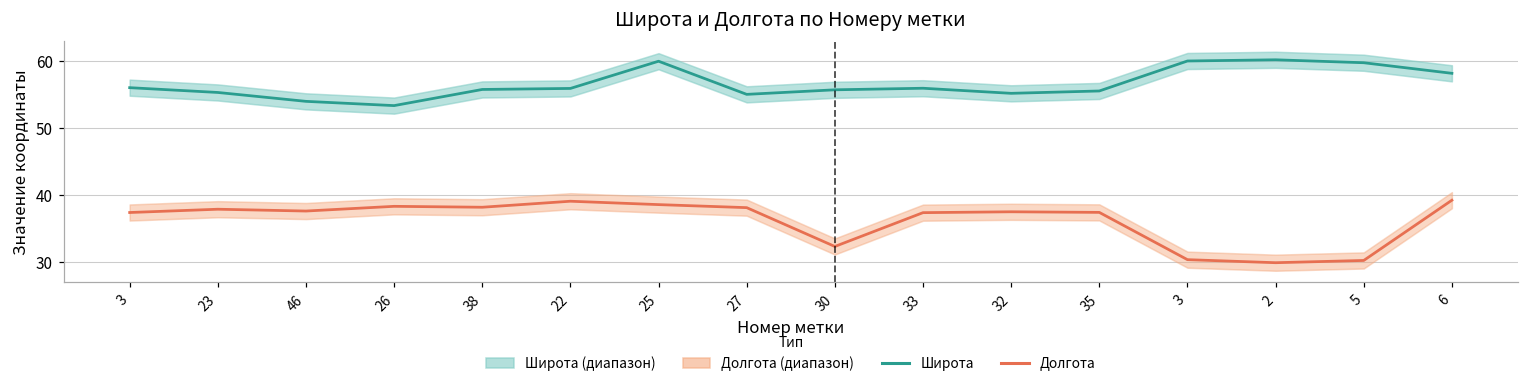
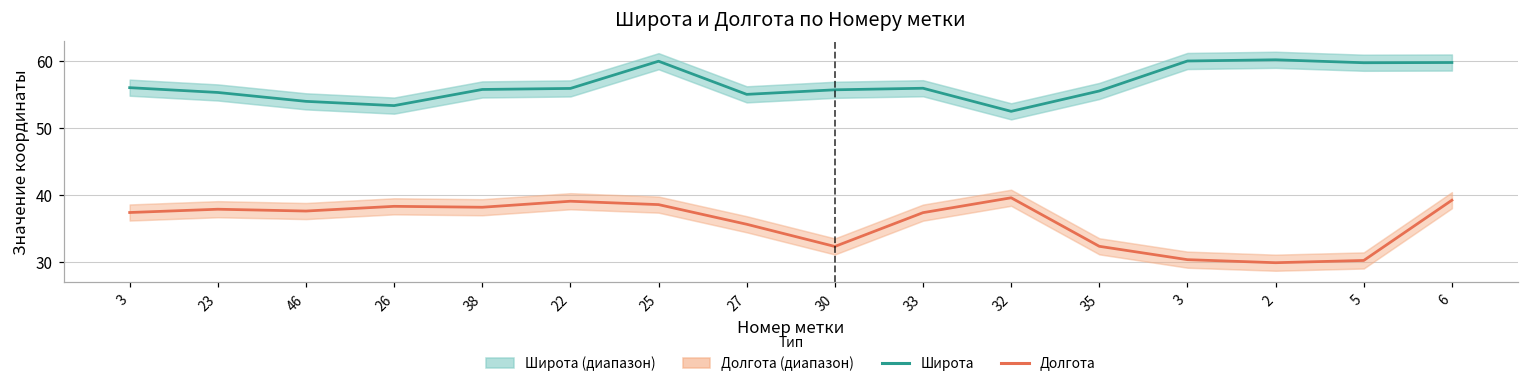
  {
    "Долгота": {
      "23": 38,
      "46": 38,
      "26": 38,
      "38": 38,
      "22": 39,
      "25": 39,
-     "27": 38,
+     "27": 36,
      "30": 32,
      "33": 37,
-     "32": 37,
-     "35": 37,
+     "32": 40,
+     "35": 32,
      "2": 30,
      "5": 30,
      "6": 39
    },
    "Широта": {
      "23": 55,
      "46": 54,
      "26": 53,
      "38": 56,
      "22": 56,
      "25": 60,
      "27": 55,
      "30": 56,
      "33": 56,
-     "32": 55,
+     "32": 52,
      "35": 56,
      "2": 60,
      "5": 60,
-     "6": 58
+     "6": 60
    }
  }
